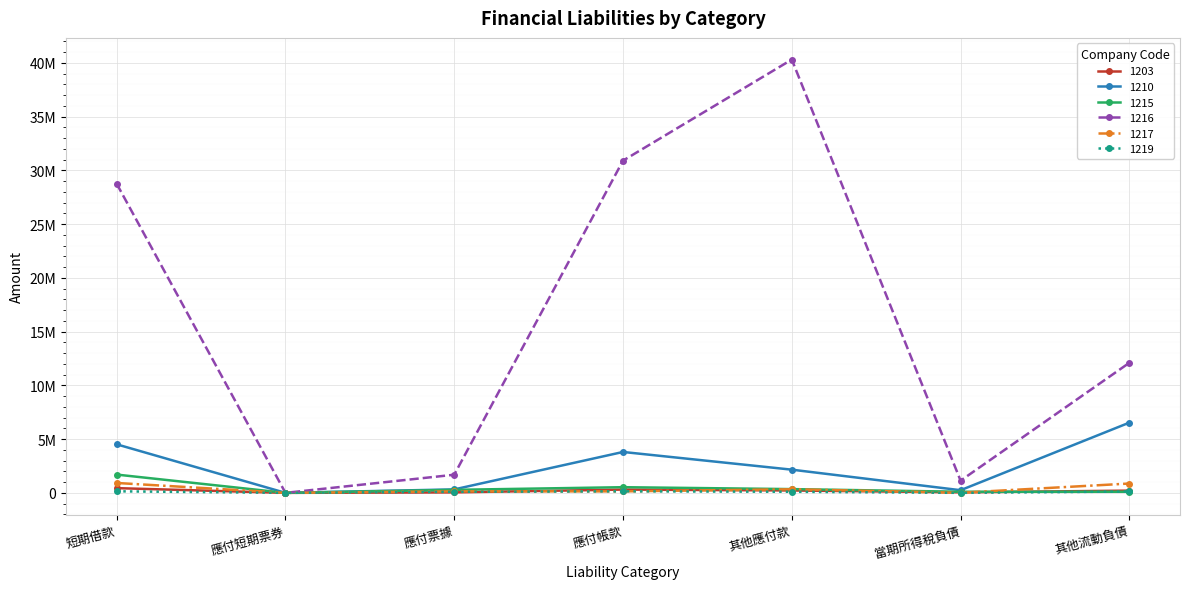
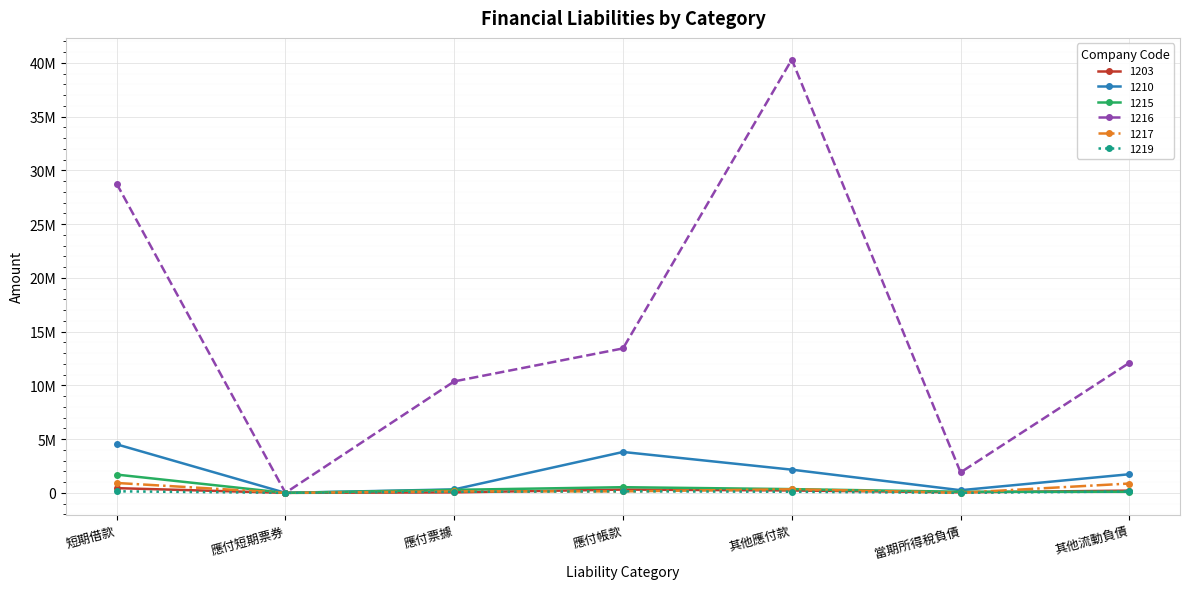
  {
    "1203": {
      "短期借款": 400000
    },
    "1210": {
      "短期借款": 4500000,
      "應付帳款": 3800000,
      "其他應付款": 2200000,
-     "其他流動負債": 6500000
+     "其他流動負債": 1700000
    },
    "1216": {
      "短期借款": 28800000,
-     "應付票據": 1700000,
-     "應付帳款": 30900000,
+     "應付票據": 10400000,
+     "應付帳款": 13400000,
      "其他應付款": 40300000,
-     "當期所得稅負債": 1100000,
+     "當期所得稅負債": 1900000,
      "其他流動負債": 12100000
    },
    "1217": {
      "短期借款": 900000,
      "其他流動負債": 900000
    }
  }
